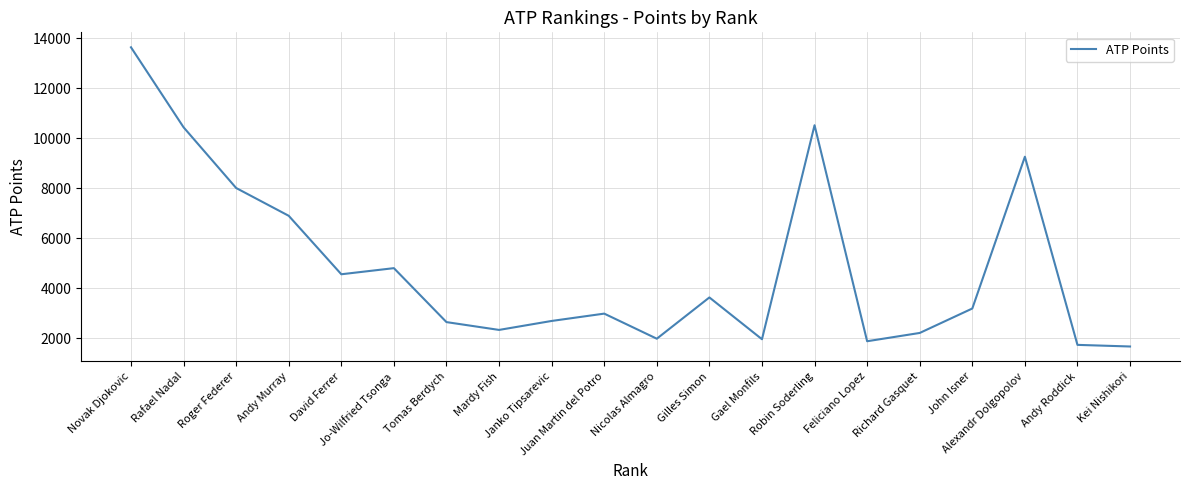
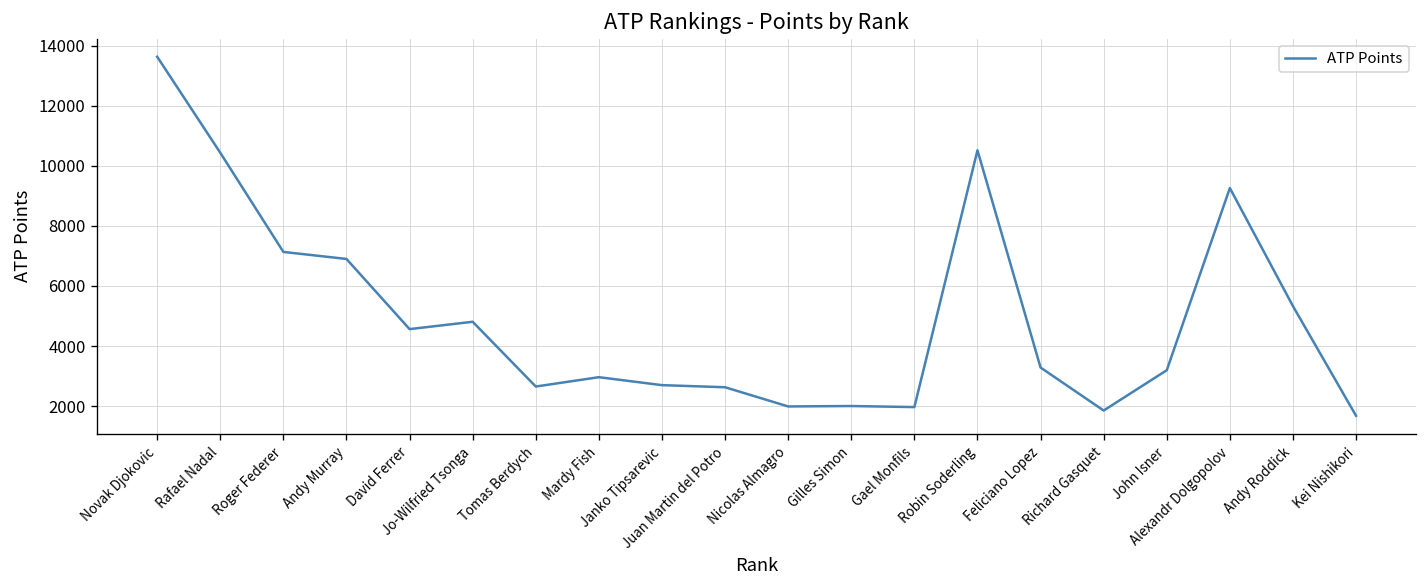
  {
    "Novak Djokovic": 13600,
    "Rafael Nadal": 10400,
-   "Roger Federer": 8000,
+   "Roger Federer": 7100,
    "Andy Murray": 6900,
    "David Ferrer": 4600,
    "Jo-Wilfried Tsonga": 4800,
    "Tomas Berdych": 2700,
-   "Mardy Fish": 2300,
+   "Mardy Fish": 3000,
    "Janko Tipsarevic": 2700,
-   "Juan Martin del Potro": 3000,
+   "Juan Martin del Potro": 2600,
    "Nicolas Almagro": 2000,
-   "Gilles Simon": 3600,
+   "Gilles Simon": 2000,
    "Gael Monfils": 2000,
    "Robin Soderling": 10500,
-   "Feliciano Lopez": 1900,
-   "Richard Gasquet": 2200,
+   "Feliciano Lopez": 3300,
+   "Richard Gasquet": 1900,
    "John Isner": 3200,
    "Alexandr Dolgopolov": 9300,
-   "Andy Roddick": 1700,
+   "Andy Roddick": 5300,
    "Kei Nishikori": 1700
  }
